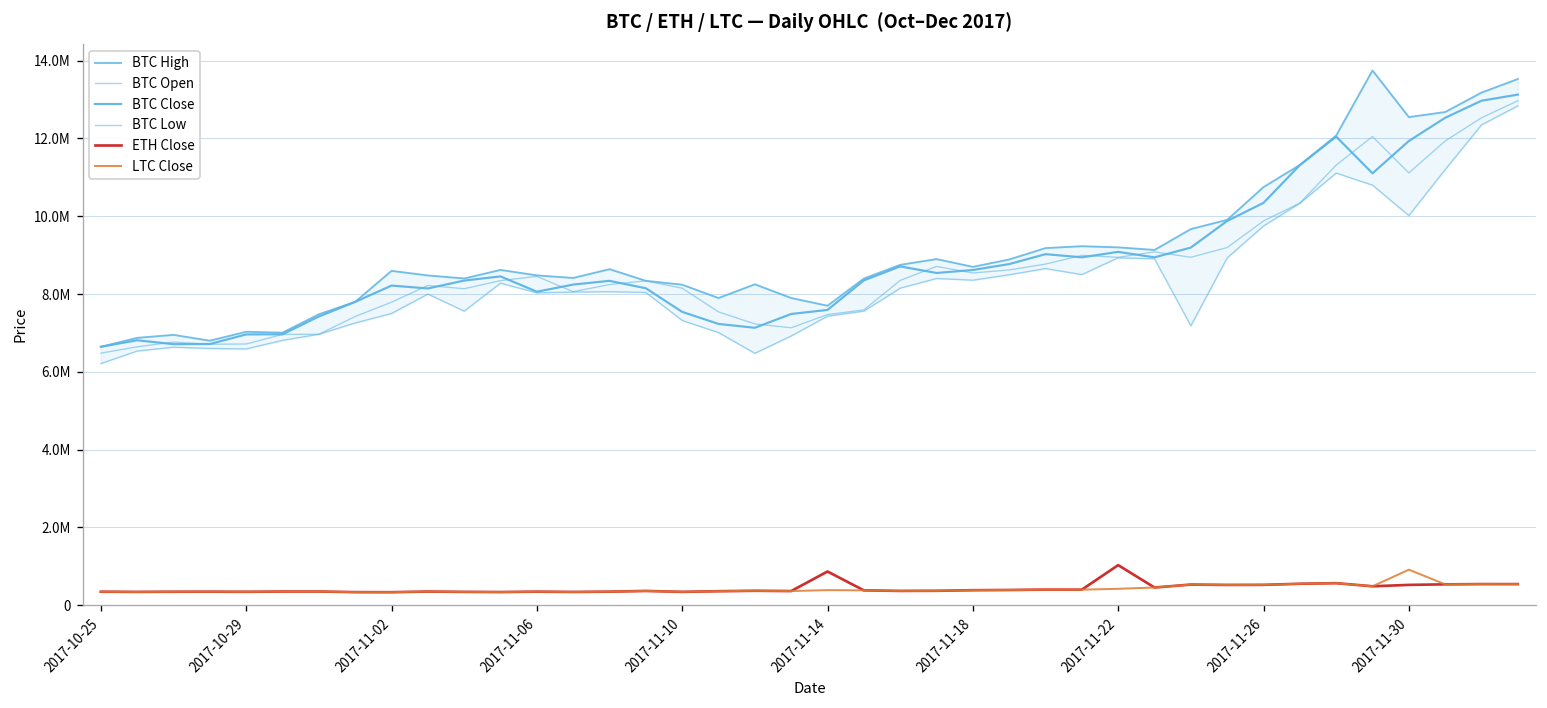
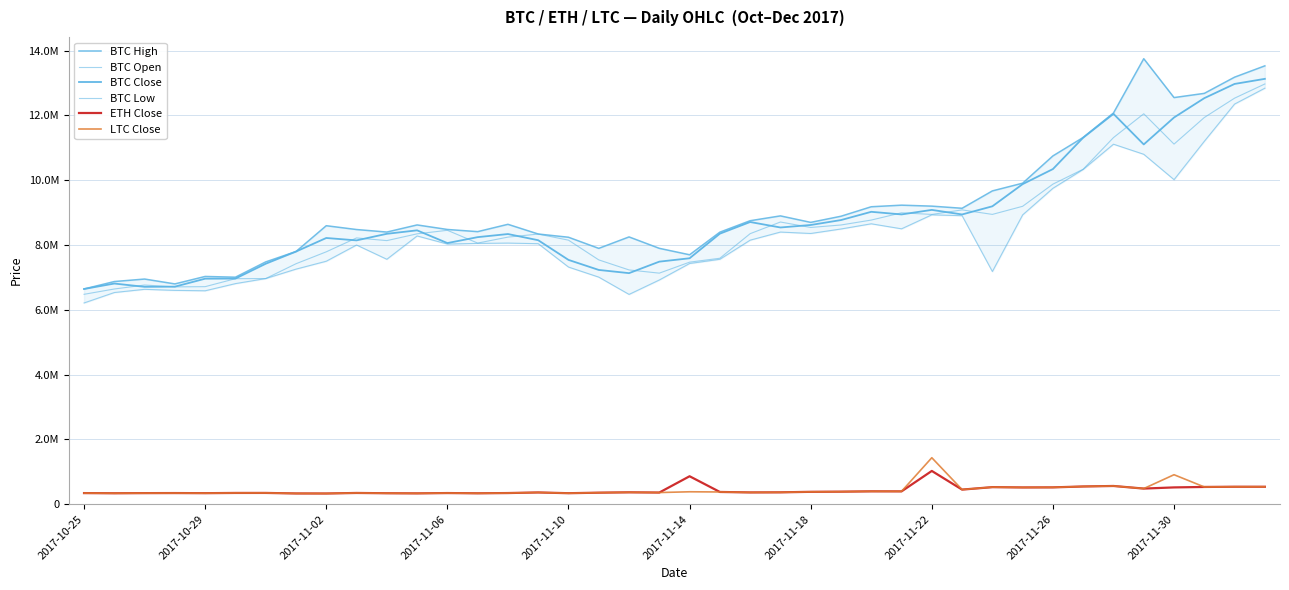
  {
    "ETH Close": {
      "2017-11-14": 900000,
      "2017-11-22": 1000000,
      "2017-11-30": 500000
    },
    "LTC Close": {
      "2017-11-14": 400000,
-     "2017-11-22": 400000,
+     "2017-11-22": 1400000,
      "2017-11-30": 900000
    }
  }
